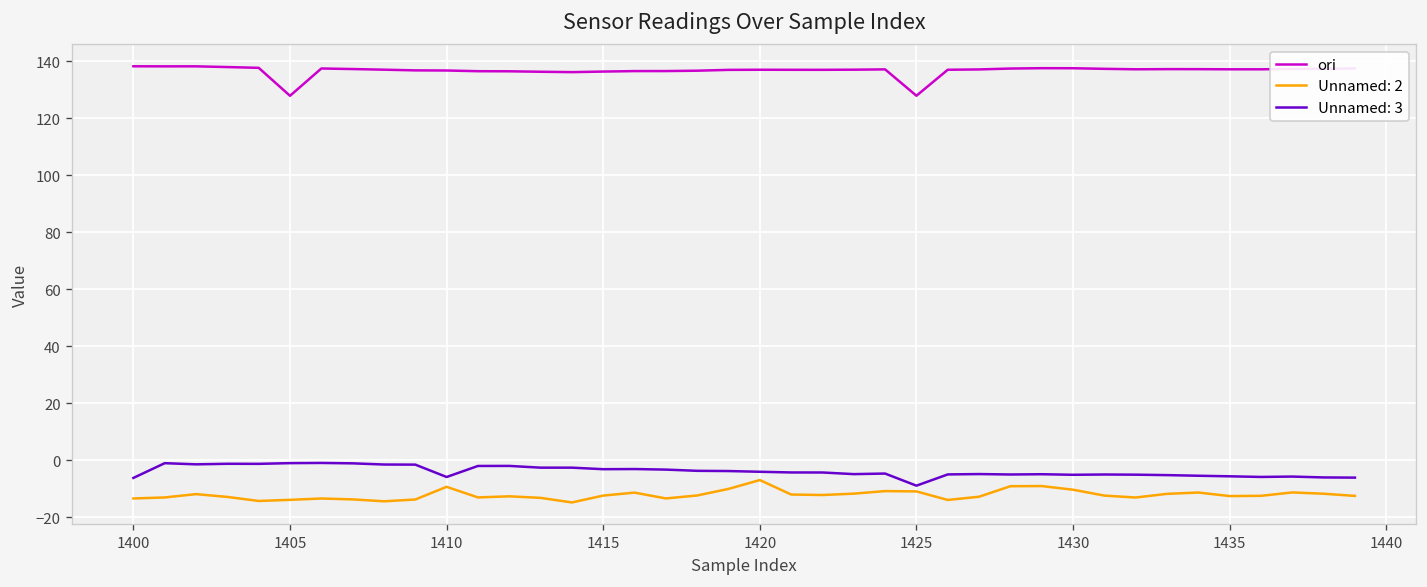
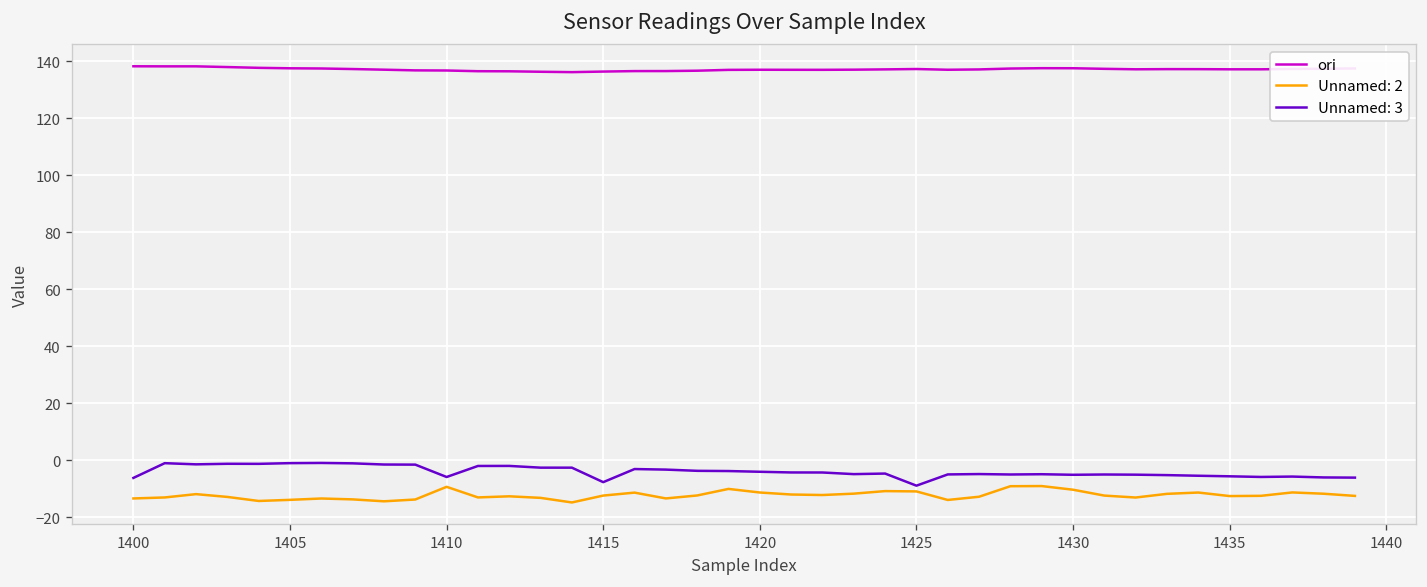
  {
    "ori": {
      "1400": 138,
-     "1405": 128,
+     "1405": 137,
      "1410": 137,
      "1415": 136,
      "1420": 137,
-     "1425": 128,
+     "1425": 137,
      "1430": 137,
      "1435": 137
    },
    "Unnamed: 2": {
      "1400": -13,
      "1405": -14,
      "1410": -9,
      "1415": -12,
-     "1420": -7,
+     "1420": -11,
      "1425": -11,
      "1430": -10,
      "1435": -13
    },
    "Unnamed: 3": {
      "1400": -6,
      "1405": -1,
      "1410": -6,
-     "1415": -3,
+     "1415": -8,
      "1420": -4,
      "1425": -9,
      "1430": -5,
      "1435": -6
    }
  }
